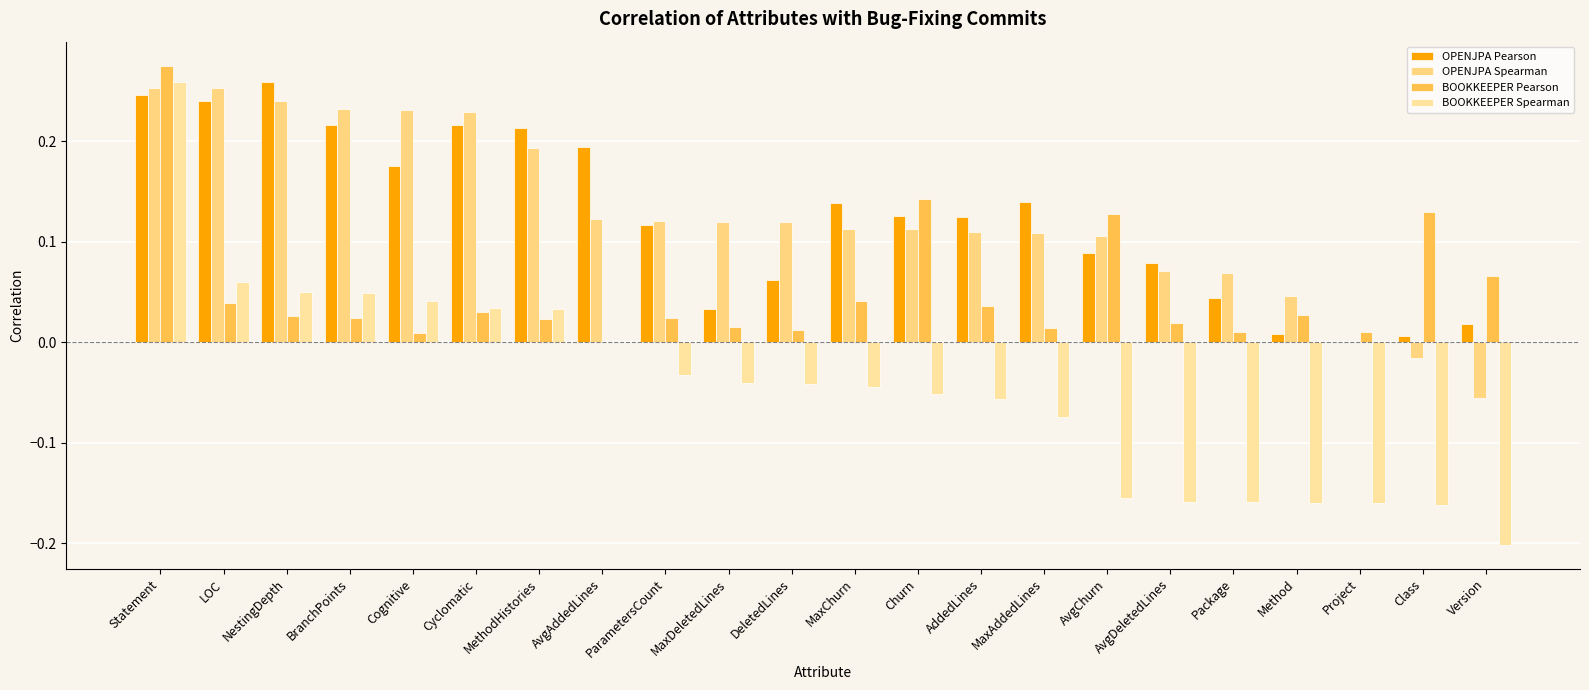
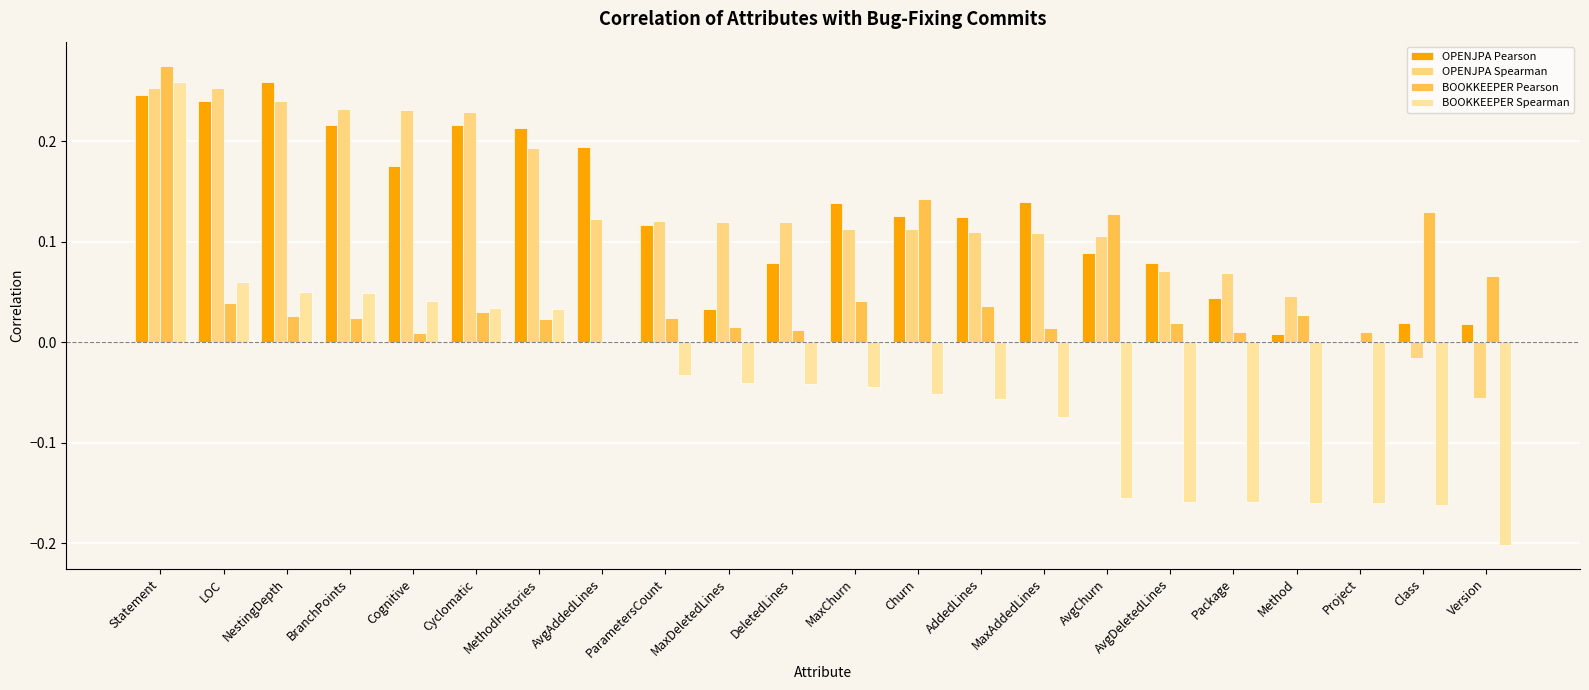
  {
    "OPENJPA Pearson": {
      "Statement": 0.246,
      "LOC": 0.240,
      "NestingDepth": 0.259,
      "BranchPoints": 0.216,
      "Cognitive": 0.176,
      "Cyclomatic": 0.216,
      "MethodHistories": 0.213,
      "AvgAddedLines": 0.195,
      "ParametersCount": 0.117,
      "MaxDeletedLines": 0.034,
-     "DeletedLines": 0.062,
+     "DeletedLines": 0.079,
      "MaxChurn": 0.138,
      "Churn": 0.125,
      "AddedLines": 0.124,
      "MaxAddedLines": 0.139,
      "AvgChurn": 0.089,
      "AvgDeletedLines": 0.079,
      "Package": 0.044,
      "Method": 0.008,
      "Project": 0.000,
-     "Class": 0.006,
+     "Class": 0.019,
      "Version": 0.018
    }
  }
